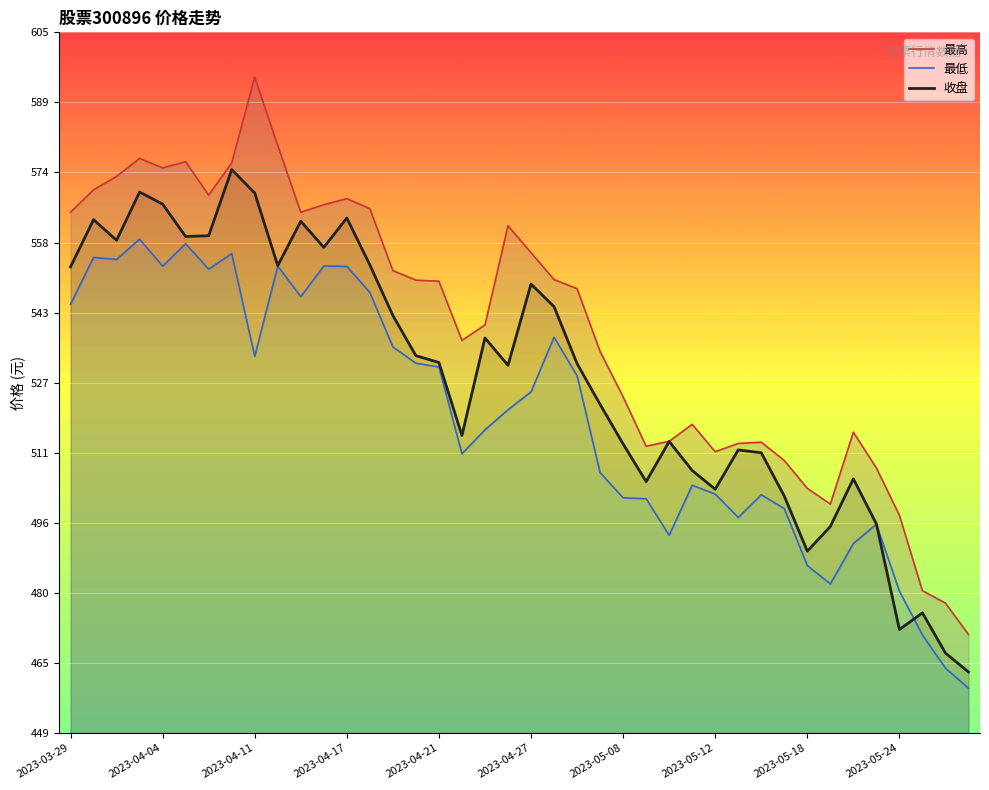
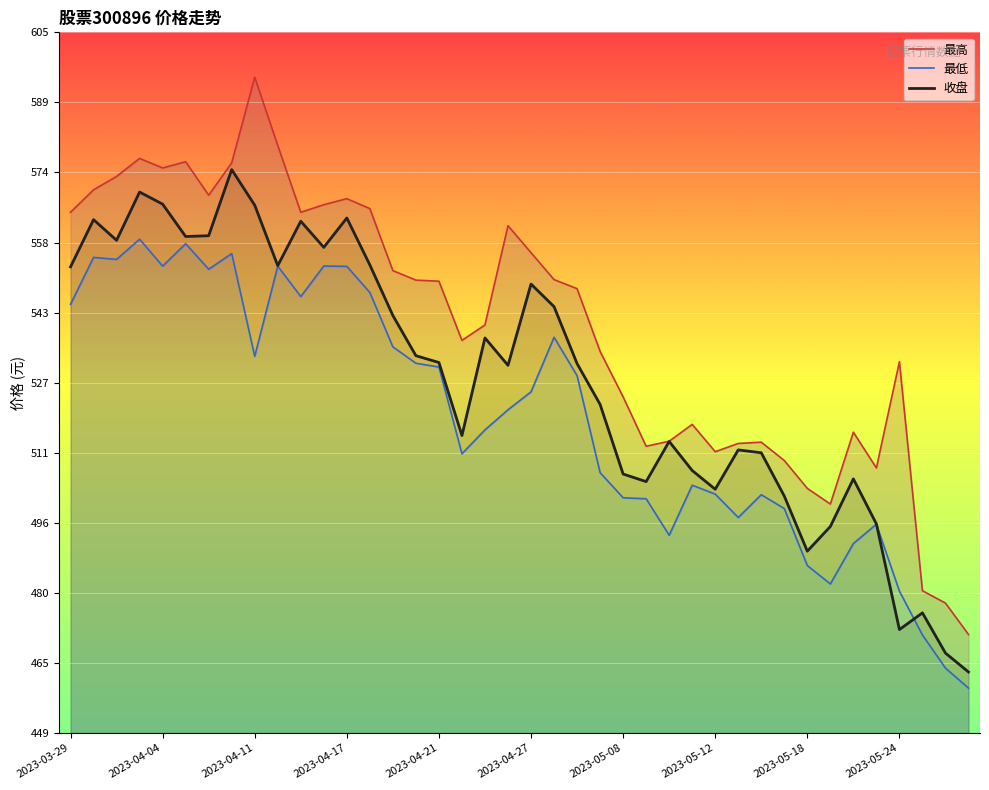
  {
    "最高": {
      "2023-03-29": 565,
      "2023-04-04": 575,
      "2023-04-11": 595,
      "2023-04-17": 568,
      "2023-04-21": 550,
      "2023-04-27": 556,
      "2023-05-08": 524,
      "2023-05-12": 512,
      "2023-05-18": 503,
-     "2023-05-24": 498
+     "2023-05-24": 532
    },
    "最低": {
      "2023-03-29": 545,
      "2023-04-04": 553,
      "2023-04-11": 533,
      "2023-04-17": 553,
      "2023-04-21": 531,
      "2023-04-27": 525,
      "2023-05-08": 501,
      "2023-05-12": 502,
      "2023-05-18": 486,
      "2023-05-24": 481
    },
    "收盘": {
      "2023-03-29": 553,
      "2023-04-04": 567,
-     "2023-04-11": 569,
+     "2023-04-11": 567,
      "2023-04-17": 564,
      "2023-04-21": 532,
      "2023-04-27": 549,
-     "2023-05-08": 513,
+     "2023-05-08": 507,
      "2023-05-12": 503,
      "2023-05-18": 490,
      "2023-05-24": 472
    }
  }
